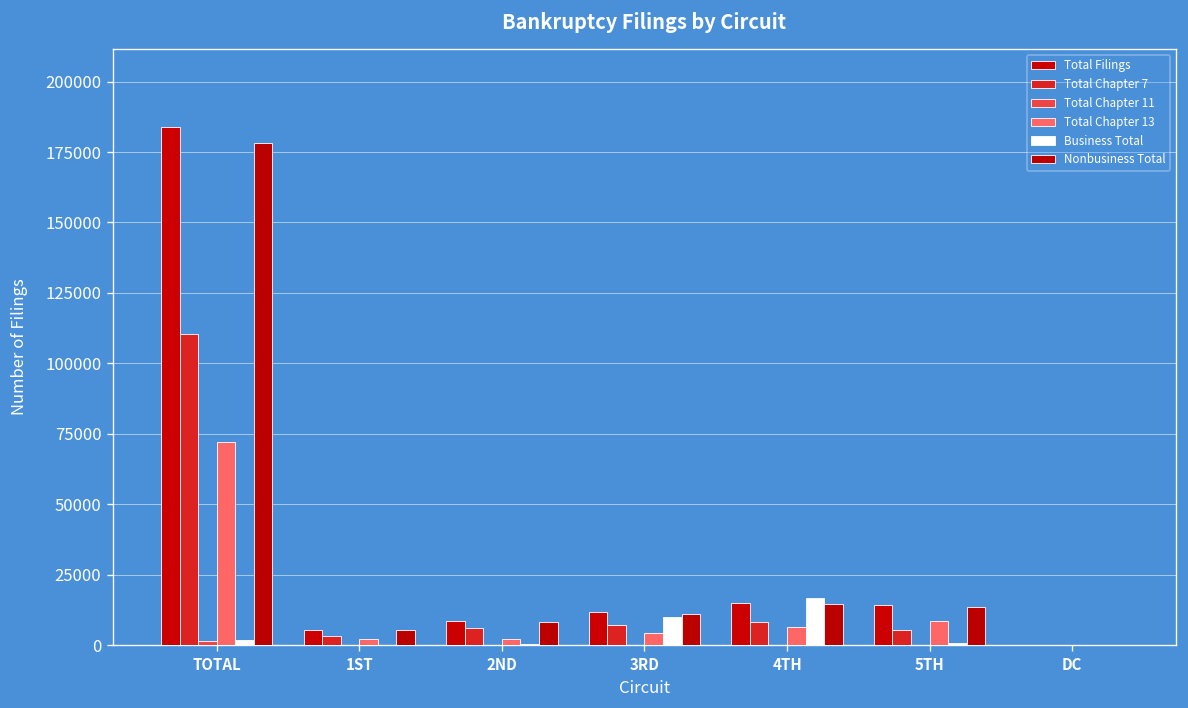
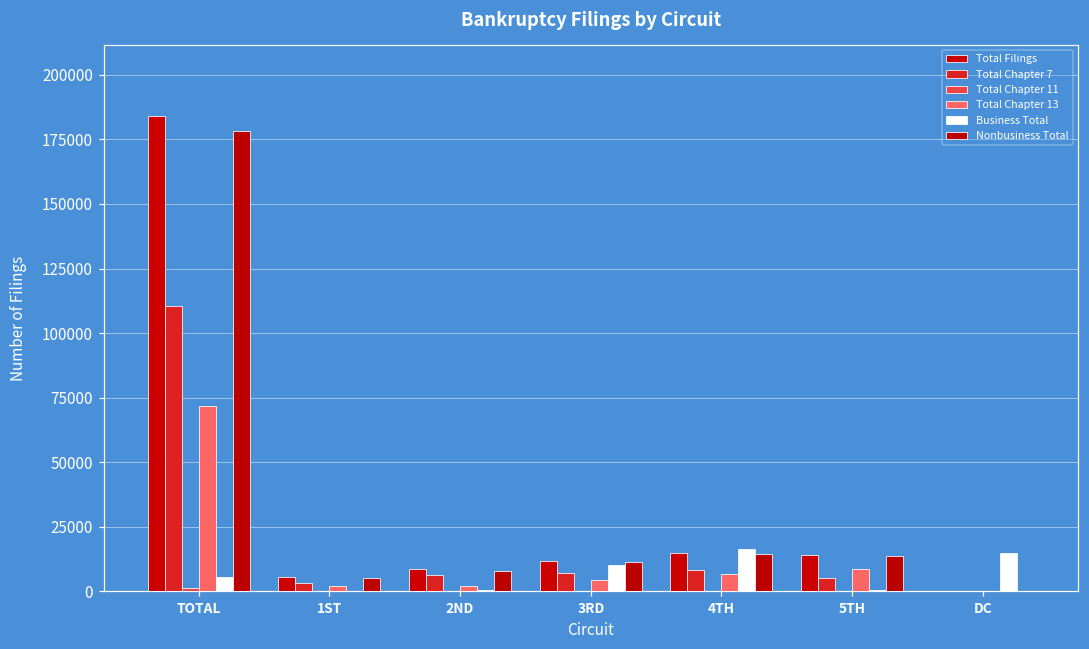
  {
    "Business Total": {
-     "TOTAL": 2000,
+     "TOTAL": 6000,
      "3RD": 10000,
      "4TH": 17000,
-     "DC": 0
+     "DC": 15000
    }
  }
